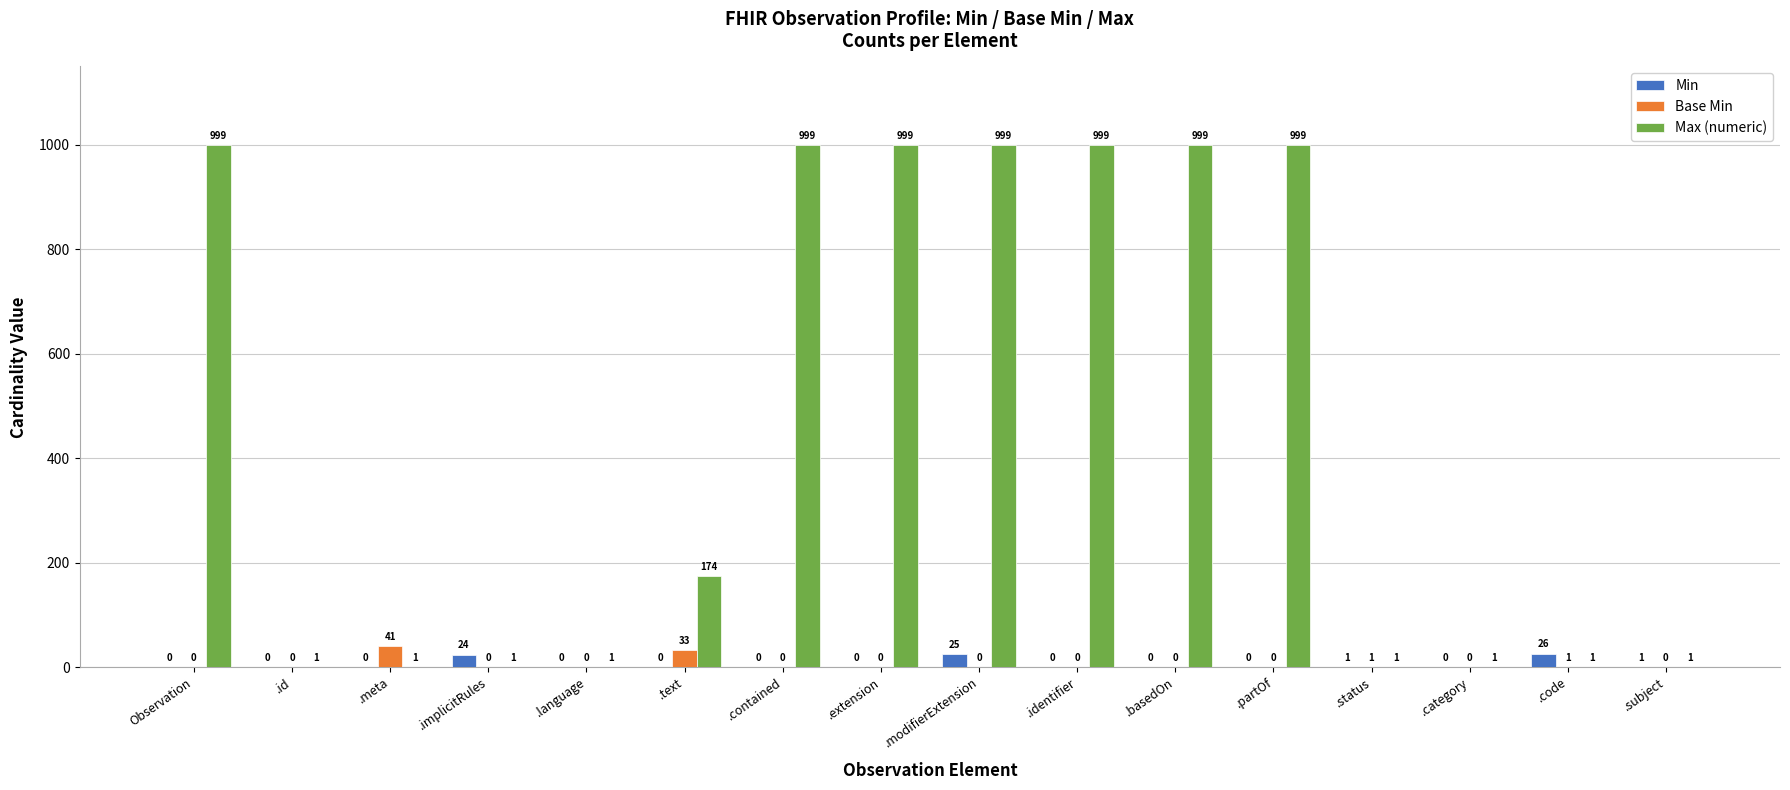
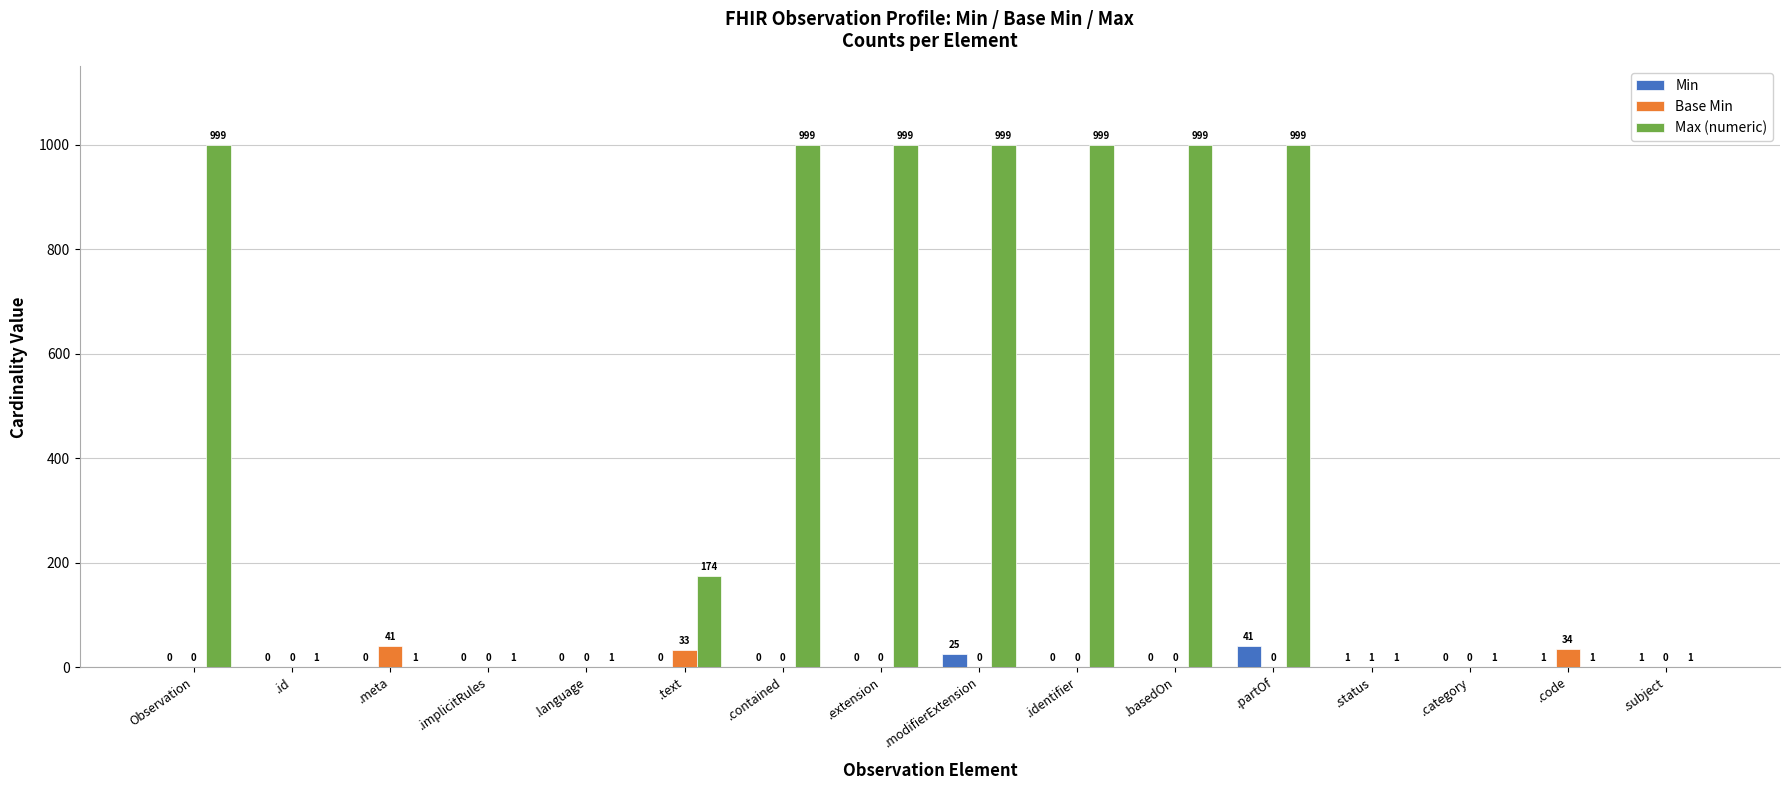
  {
    "Min": {
      "Observation": 0,
      ".id": 0,
      ".meta": 0,
-     ".implicitRules": 24,
+     ".implicitRules": 0,
      ".language": 0,
      ".text": 0,
      ".contained": 0,
      ".extension": 0,
      ".modifierExtension": 25,
      ".identifier": 0,
      ".basedOn": 0,
-     ".partOf": 0,
+     ".partOf": 41,
      ".status": 1,
      ".category": 0,
-     ".code": 26,
+     ".code": 1,
      ".subject": 1
    },
    "Base Min": {
      "Observation": 0,
      ".id": 0,
      ".meta": 41,
      ".implicitRules": 0,
      ".language": 0,
      ".text": 33,
      ".contained": 0,
      ".extension": 0,
      ".modifierExtension": 0,
      ".identifier": 0,
      ".basedOn": 0,
      ".partOf": 0,
      ".status": 1,
      ".category": 0,
-     ".code": 1,
+     ".code": 34,
      ".subject": 0
    },
    "Max (numeric)": {
      "Observation": 999,
      ".id": 1,
      ".meta": 1,
      ".implicitRules": 1,
      ".language": 1,
      ".text": 174,
      ".contained": 999,
      ".extension": 999,
      ".modifierExtension": 999,
      ".identifier": 999,
      ".basedOn": 999,
      ".partOf": 999,
      ".status": 1,
      ".category": 1,
      ".code": 1,
      ".subject": 1
    }
  }
